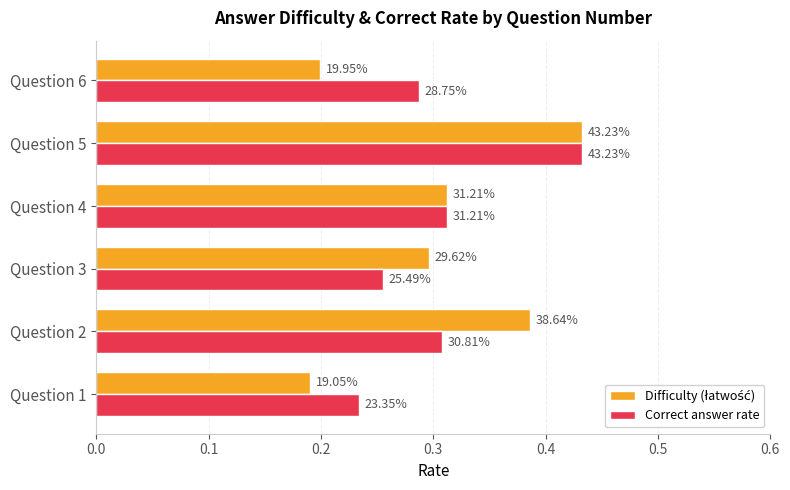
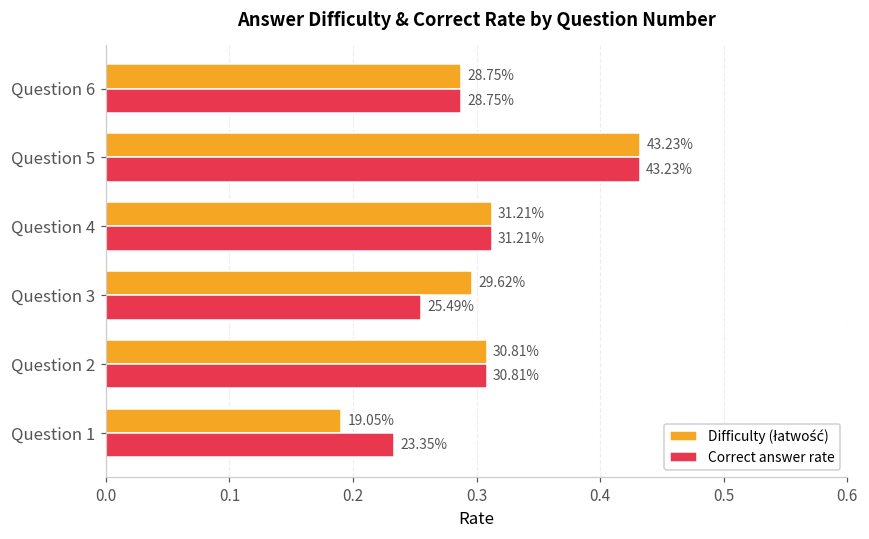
  {
    "Difficulty (łatwość)": {
-     "Question 6": "19.95%",
+     "Question 6": "28.75%",
      "Question 5": "43.23%",
      "Question 4": "31.21%",
      "Question 3": "29.62%",
-     "Question 2": "38.64%",
+     "Question 2": "30.81%",
      "Question 1": "19.05%"
    },
    "Correct answer rate": {
      "Question 6": "28.75%",
      "Question 5": "43.23%",
      "Question 4": "31.21%",
      "Question 3": "25.49%",
      "Question 2": "30.81%",
      "Question 1": "23.35%"
    }
  }
